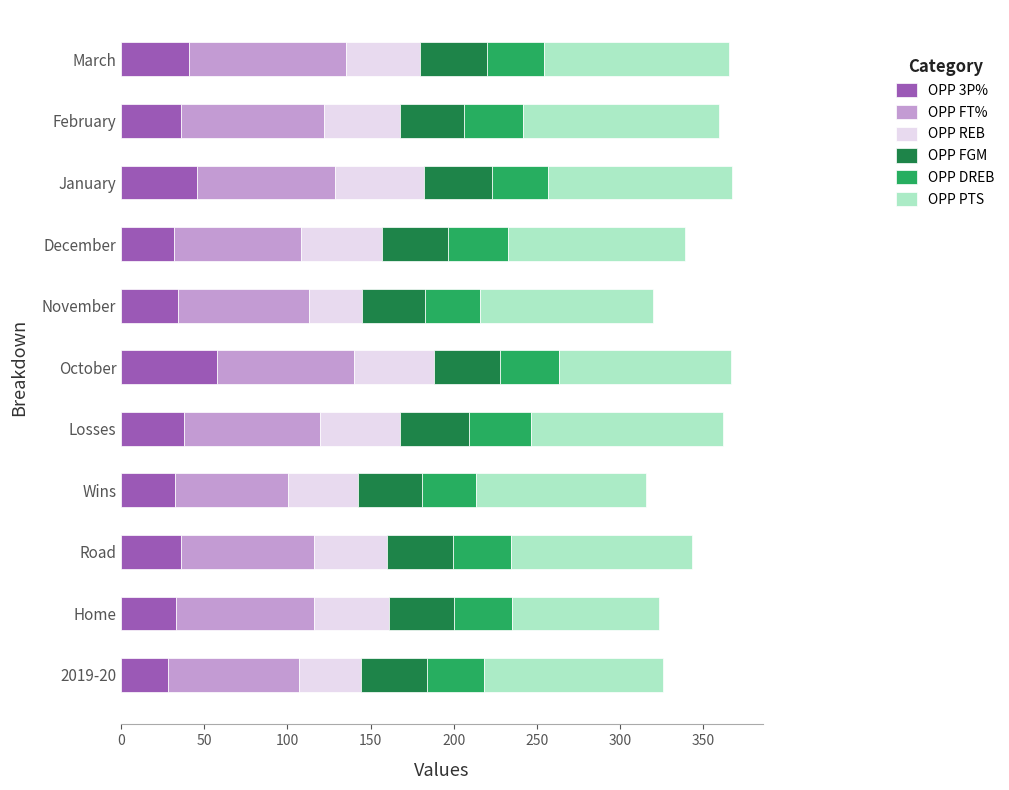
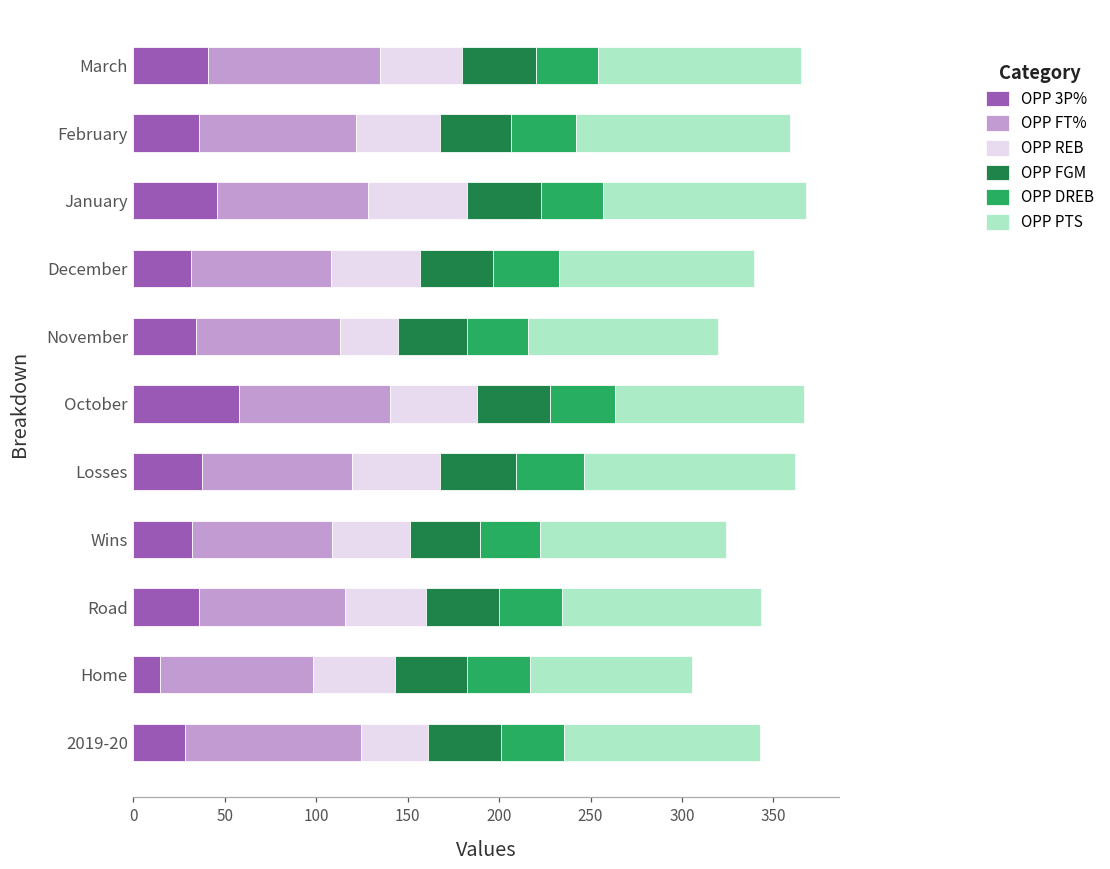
  {
    "OPP 3P%": {
      "March": 41,
      "February": 36,
      "January": 46,
      "December": 32,
      "November": 34,
      "October": 58,
      "Losses": 38,
      "Wins": 32,
      "Road": 36,
-     "Home": 33,
+     "Home": 15,
      "2019-20": 28
    },
    "OPP FT%": {
      "March": 94,
      "February": 86,
      "January": 83,
      "December": 77,
      "November": 79,
      "October": 82,
      "Losses": 82,
-     "Wins": 68,
+     "Wins": 77,
      "Road": 80,
      "Home": 83,
-     "2019-20": 79
+     "2019-20": 96
    },
    "OPP REB": {
      "March": 44,
      "February": 46,
      "January": 54,
      "December": 49,
      "November": 32,
      "October": 48,
      "Losses": 48,
      "Wins": 42,
      "Road": 44,
      "Home": 45,
      "2019-20": 37
    },
    "OPP PTS": {
      "March": 111,
      "February": 118,
      "January": 111,
      "December": 106,
      "November": 104,
      "October": 103,
      "Losses": 115,
      "Wins": 102,
      "Road": 109,
      "Home": 89,
      "2019-20": 107
    }
  }
